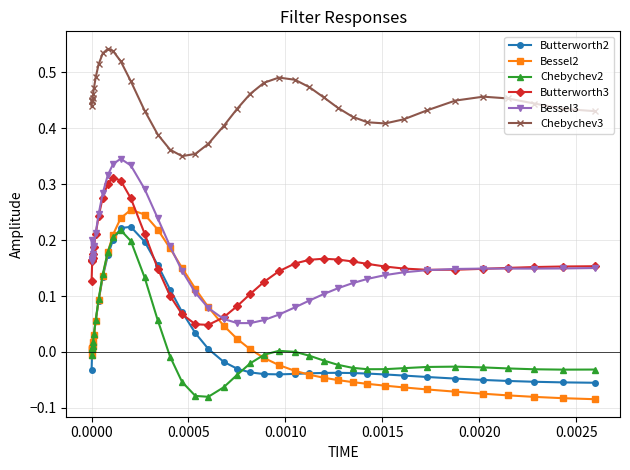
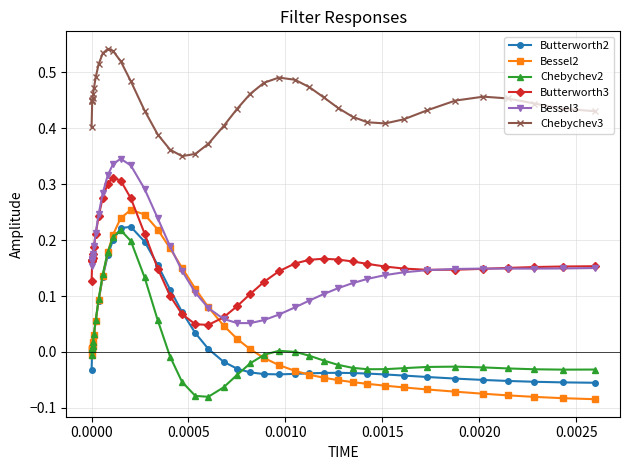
  {
    "Butterworth2": {
      "0.0000": -0.03
    },
    "Butterworth3": {
      "0.0000": 0.13
    },
    "Bessel3": {
-     "0.0000": 0.20
+     "0.0000": 0.15
    },
    "Chebychev3": {
-     "0.0000": 0.44
+     "0.0000": 0.40
    }
  }
